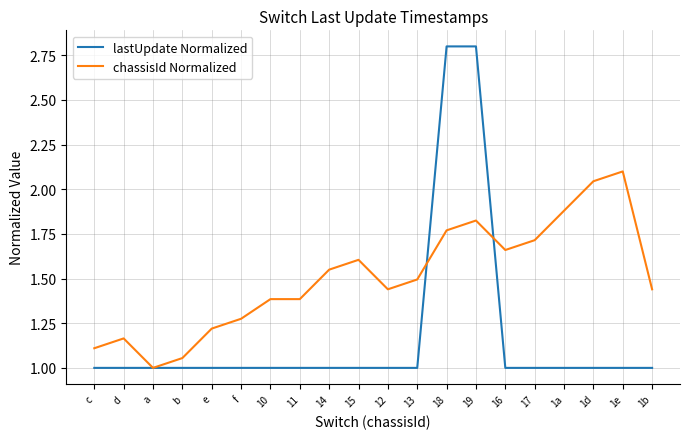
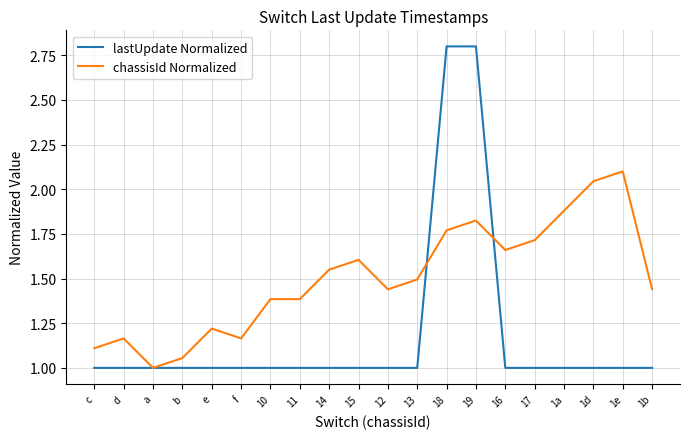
  {
    "lastUpdate Normalized": {
      "c": 1.00,
      "d": 1.00,
      "b": 1.00,
      "e": 1.00,
      "f": 1.00,
      "10": 1.00,
      "11": 1.00,
      "14": 1.00,
      "15": 1.00,
      "12": 1.00,
      "13": 1.00,
      "18": 2.80,
      "19": 2.80,
      "16": 1.00,
      "17": 1.00,
      "1a": 1.00,
      "1d": 1.00,
      "1e": 1.00,
      "1b": 1.00
    },
    "chassisId Normalized": {
      "c": 1.11,
      "d": 1.17,
      "b": 1.06,
      "e": 1.22,
-     "f": 1.28,
+     "f": 1.17,
      "10": 1.39,
      "11": 1.39,
      "14": 1.55,
      "15": 1.61,
      "12": 1.44,
      "13": 1.50,
      "18": 1.77,
      "19": 1.83,
      "16": 1.66,
      "17": 1.72,
      "1a": 1.88,
      "1d": 2.05,
      "1e": 2.10,
      "1b": 1.44
    }
  }
